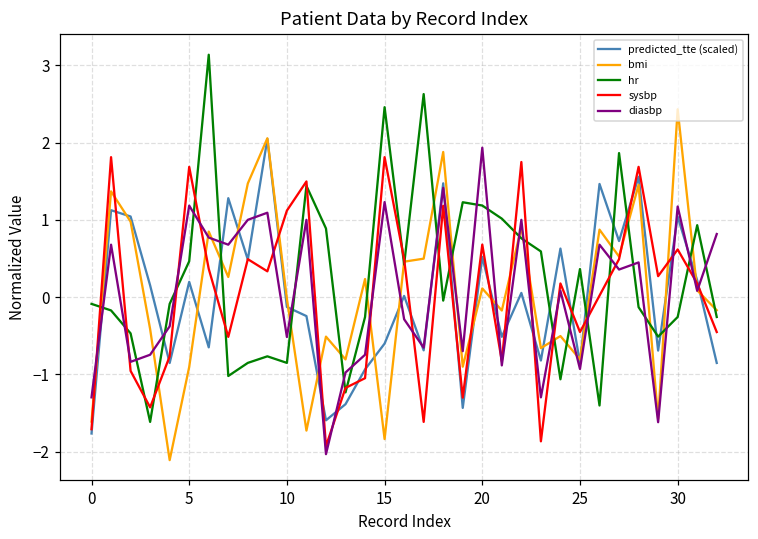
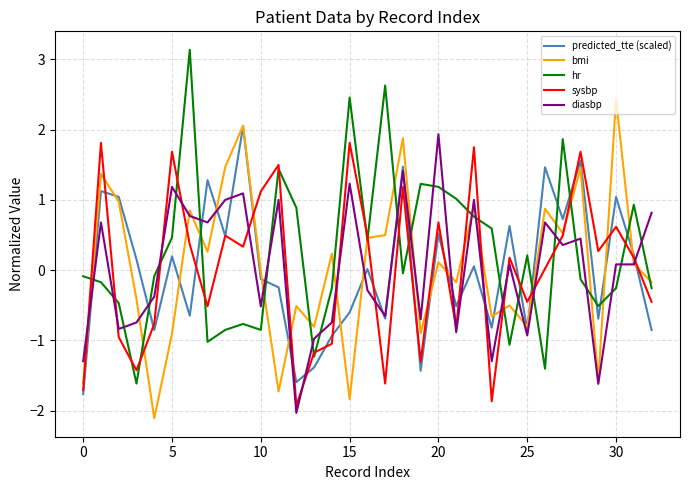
  {
    "predicted_tte (scaled)": {
      "0": -1.8,
      "5": 0.2,
      "10": -0.1,
      "15": -0.6,
      "20": 0.5,
      "25": -0.9,
      "30": 1.0
    },
    "bmi": {
      "0": -1.6,
      "5": -0.9,
      "10": 0.0,
      "15": -1.8,
      "20": 0.1,
      "25": -0.8
    },
    "hr": {
      "0": -0.1,
      "5": 0.5,
      "10": -0.9,
      "15": 2.5,
      "20": 1.2,
-     "25": 0.4,
+     "25": 0.2,
      "30": -0.3
    },
    "sysbp": {
      "0": -1.7,
      "5": 1.7,
      "10": 1.1,
      "15": 1.8,
      "20": 0.7,
      "25": -0.5,
      "30": 0.6
    },
    "diasbp": {
      "0": -1.3,
      "5": 1.2,
      "10": -0.5,
      "15": 1.2,
      "20": 1.9,
      "25": -0.9,
-     "30": 1.2
+     "30": 0.1
    }
  }
